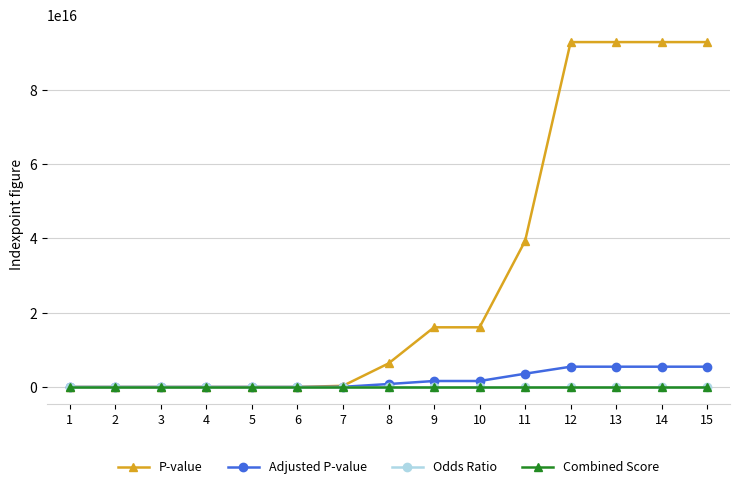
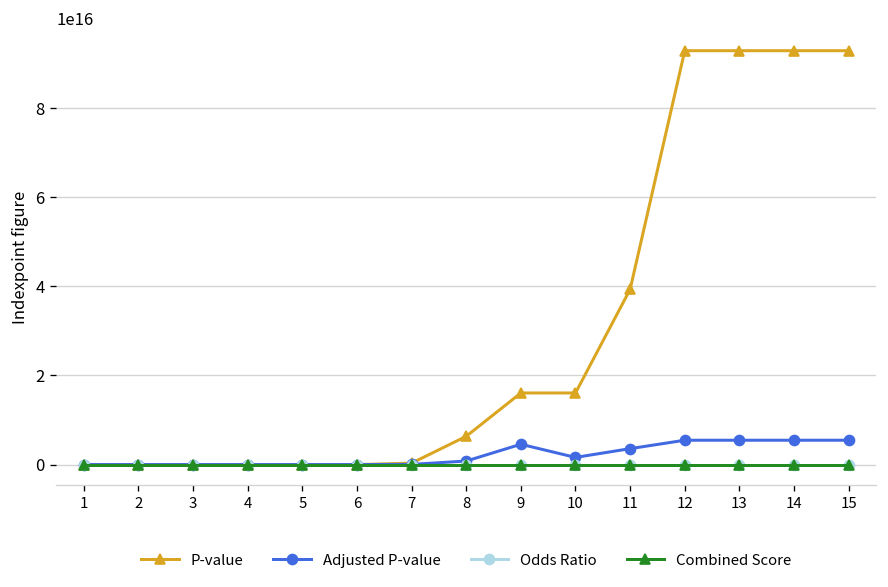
  {
    "P-value": {
      "8": 6000000000000000,
      "9": 16000000000000000,
      "10": 16000000000000000,
      "11": 39000000000000000,
      "12": 93000000000000000,
      "13": 93000000000000000,
      "14": 93000000000000000,
      "15": 93000000000000000
    },
    "Adjusted P-value": {
      "8": 1000000000000000,
-     "9": 2000000000000000,
+     "9": 5000000000000000,
      "10": 2000000000000000,
      "11": 4000000000000000,
      "12": 5000000000000000,
      "13": 5000000000000000,
      "14": 5000000000000000,
      "15": 5000000000000000
    },
    "Combined Score": {
      "8": 0,
      "9": 0,
      "10": 0,
      "11": 0,
      "12": 0,
      "13": 0,
      "14": 0,
      "15": 0
    }
  }
